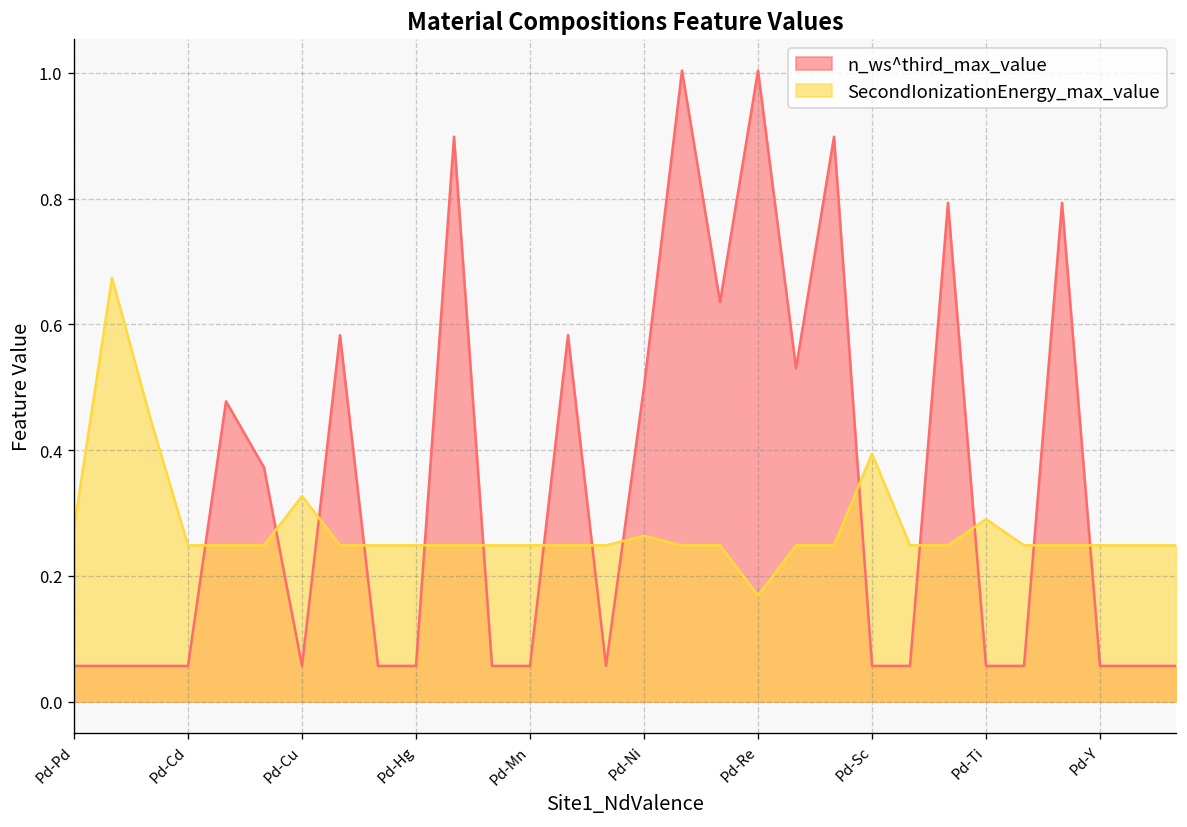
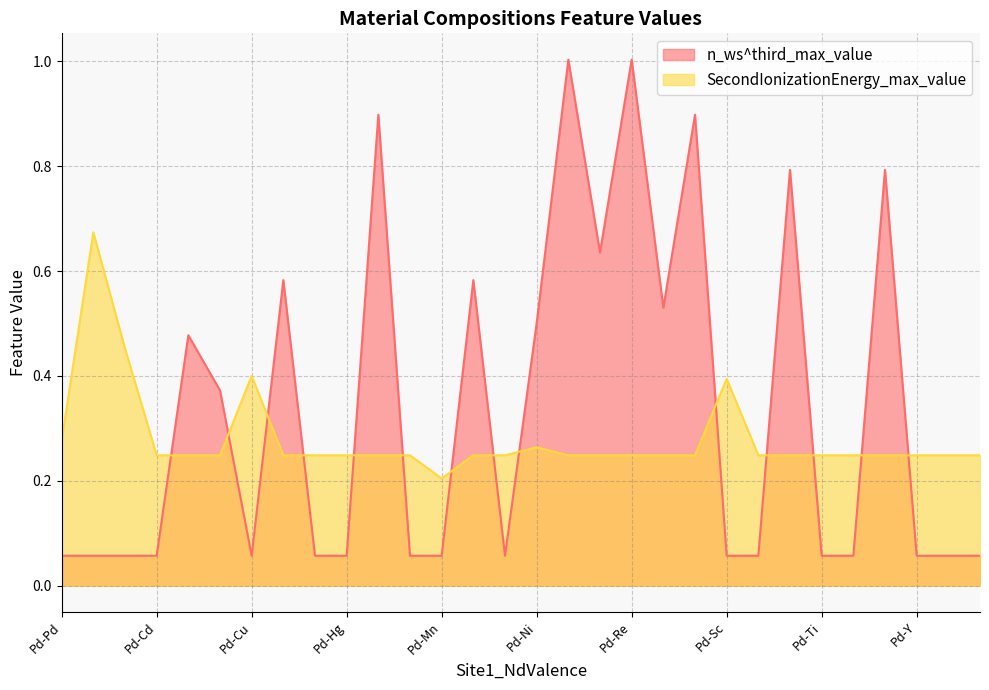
  {
    "n_ws^third_max_value": {
      "Pd-Pd": 0.06,
      "Pd-Cd": 0.06,
      "Pd-Cu": 0.06,
      "Pd-Hg": 0.06,
      "Pd-Mn": 0.06,
      "Pd-Ni": 0.50,
      "Pd-Re": 1.00,
      "Pd-Sc": 0.06,
      "Pd-Ti": 0.06,
      "Pd-Y": 0.06
    },
    "SecondIonizationEnergy_max_value": {
      "Pd-Pd": 0.28,
      "Pd-Cd": 0.25,
-     "Pd-Cu": 0.33,
+     "Pd-Cu": 0.40,
      "Pd-Hg": 0.25,
-     "Pd-Mn": 0.25,
+     "Pd-Mn": 0.20,
      "Pd-Ni": 0.26,
-     "Pd-Re": 0.17,
+     "Pd-Re": 0.25,
      "Pd-Sc": 0.39,
-     "Pd-Ti": 0.29,
+     "Pd-Ti": 0.25,
      "Pd-Y": 0.25
    }
  }
